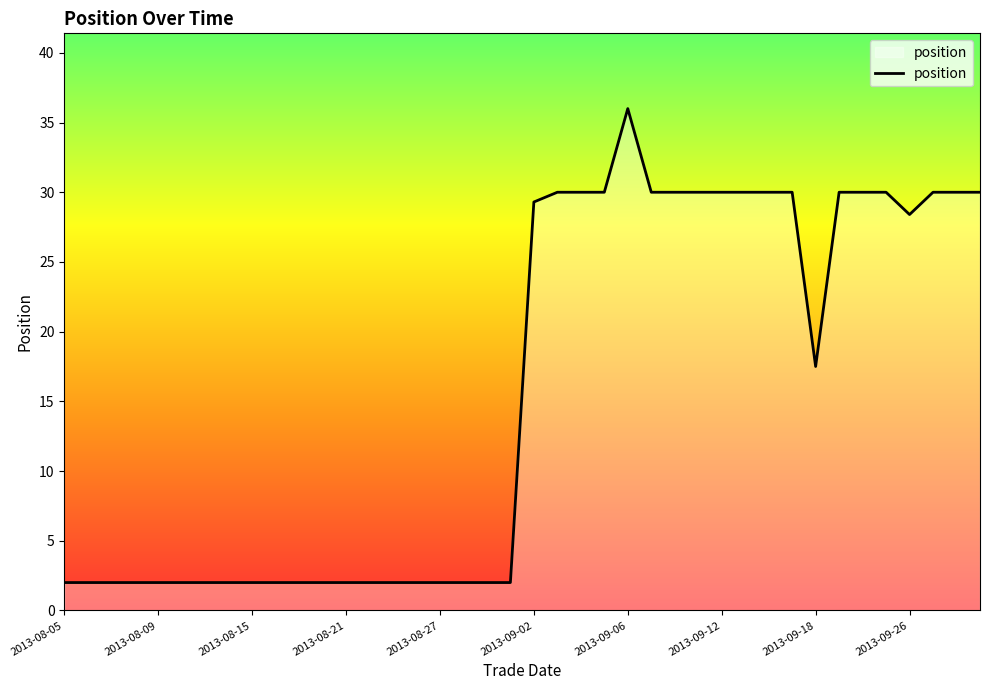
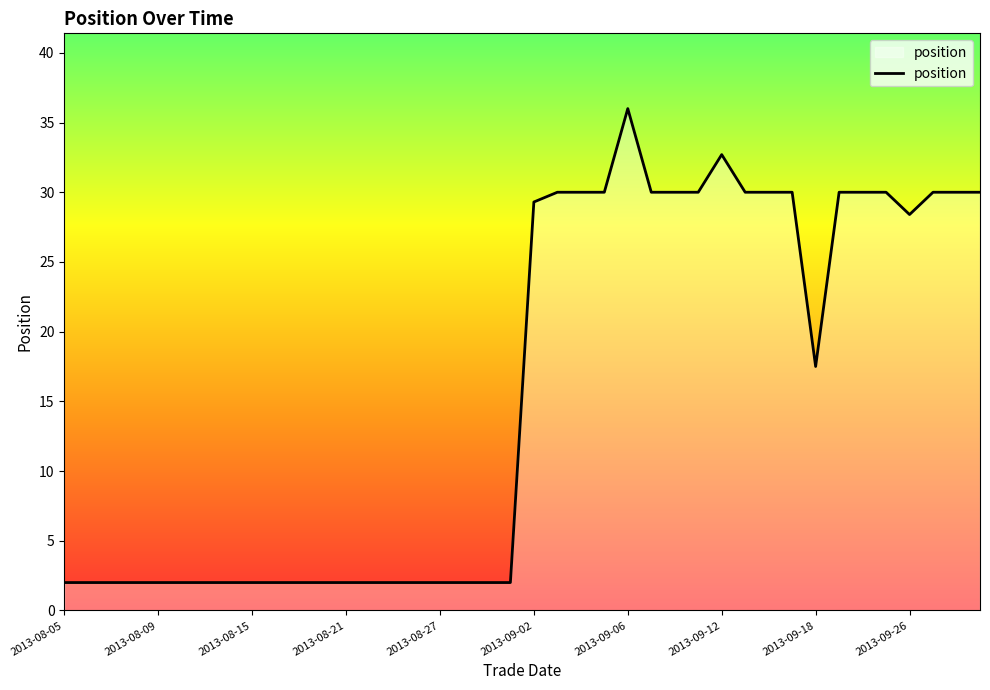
  {
    "2013-08-05": 2.0,
    "2013-08-09": 2.0,
    "2013-08-15": 2.0,
    "2013-08-21": 2.0,
    "2013-08-27": 2.0,
    "2013-09-02": 29.3,
    "2013-09-06": 36.0,
-   "2013-09-12": 30.0,
+   "2013-09-12": 32.7,
    "2013-09-18": 17.5,
    "2013-09-26": 28.4
  }
